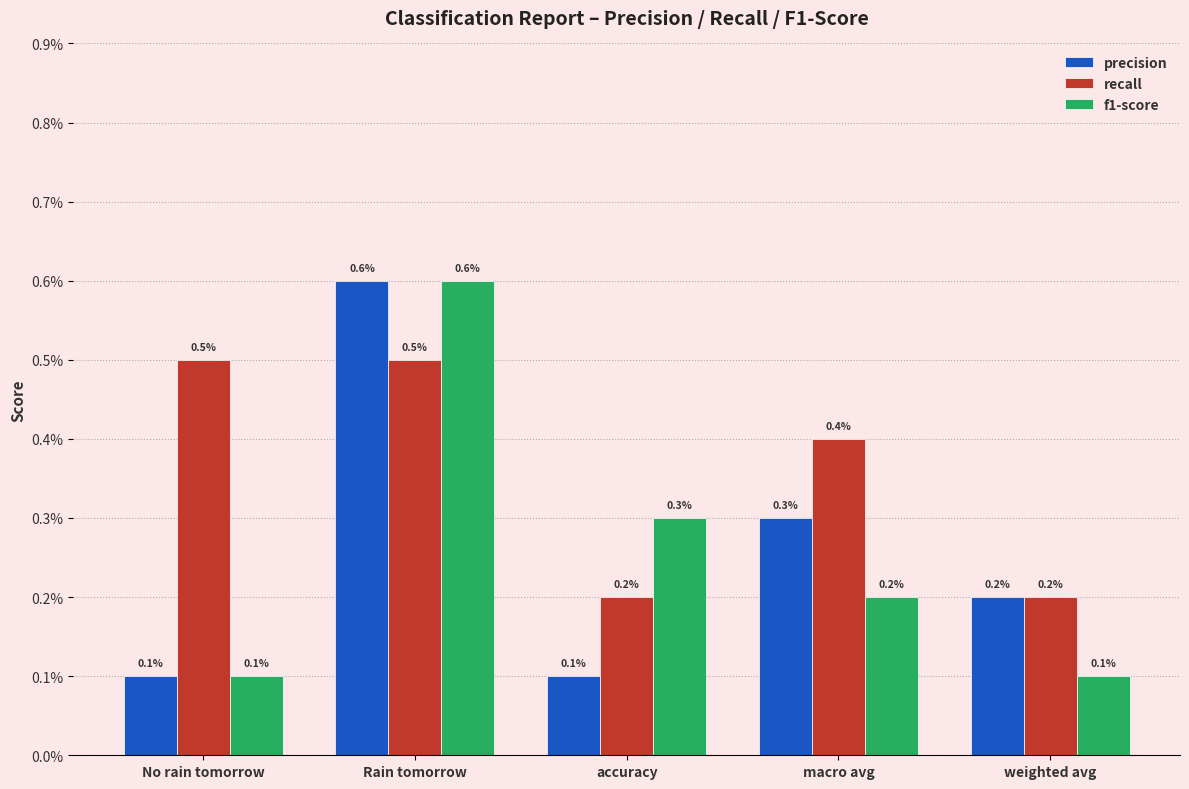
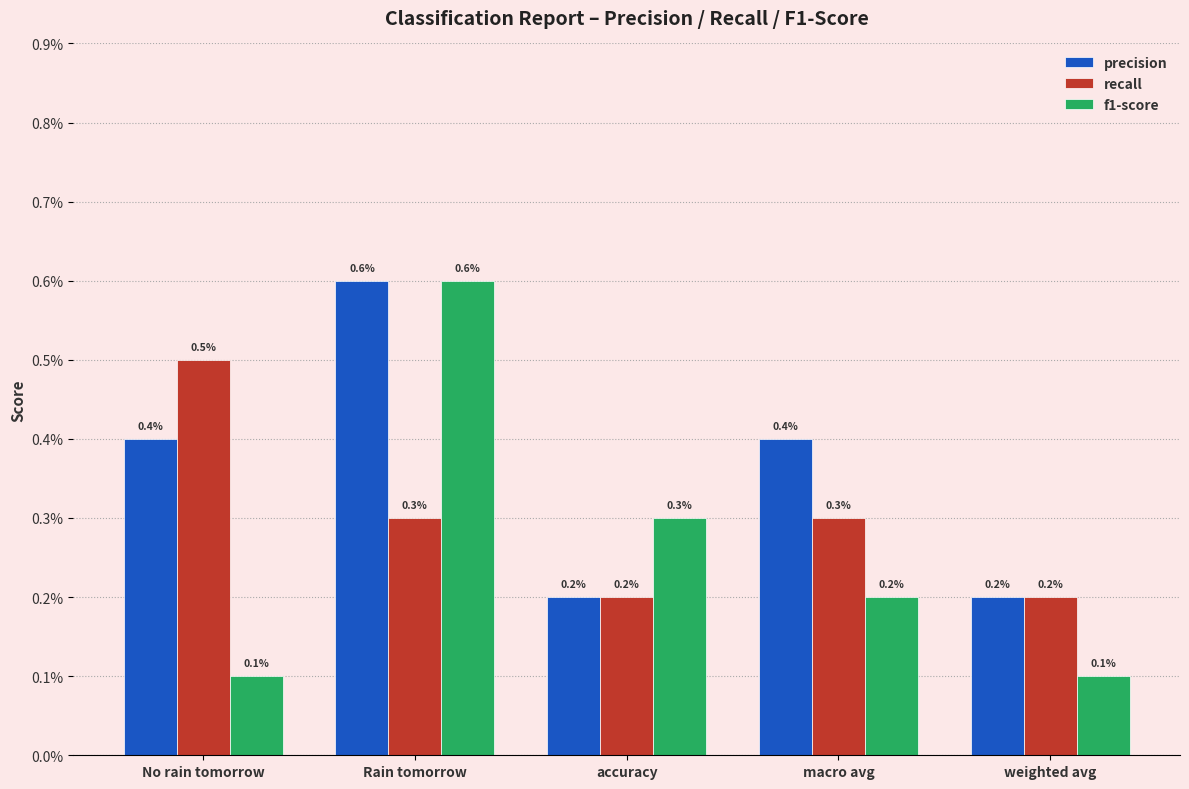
  {
    "precision": {
-     "No rain tomorrow": "0.1%",
+     "No rain tomorrow": "0.4%",
      "Rain tomorrow": "0.6%",
-     "accuracy": "0.1%",
-     "macro avg": "0.3%",
+     "accuracy": "0.2%",
+     "macro avg": "0.4%",
      "weighted avg": "0.2%"
    },
    "recall": {
      "No rain tomorrow": "0.5%",
-     "Rain tomorrow": "0.5%",
+     "Rain tomorrow": "0.3%",
      "accuracy": "0.2%",
-     "macro avg": "0.4%",
+     "macro avg": "0.3%",
      "weighted avg": "0.2%"
    },
    "f1-score": {
      "No rain tomorrow": "0.1%",
      "Rain tomorrow": "0.6%",
      "accuracy": "0.3%",
      "macro avg": "0.2%",
      "weighted avg": "0.1%"
    }
  }
